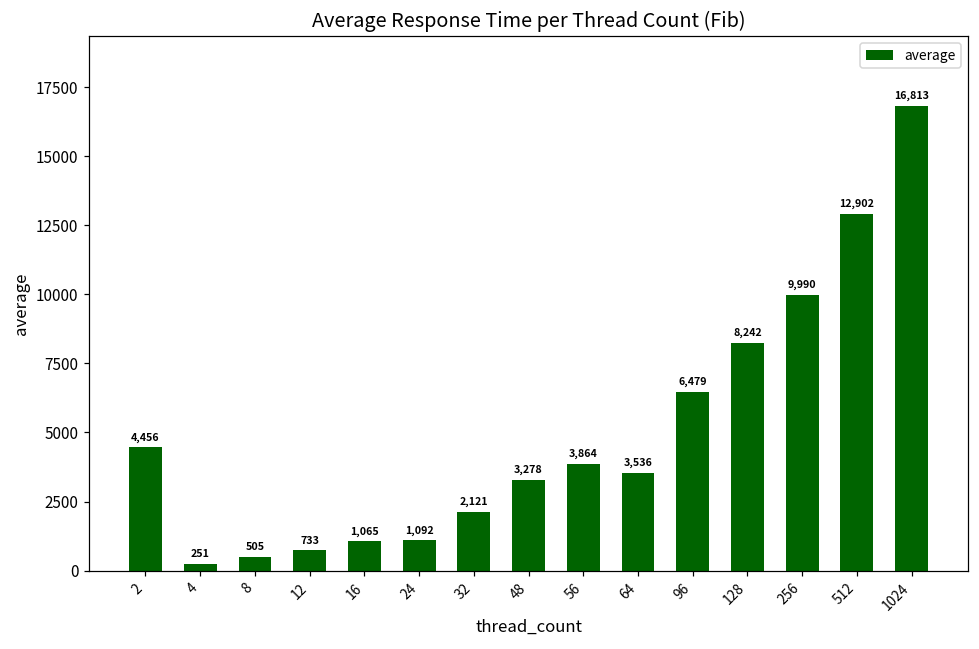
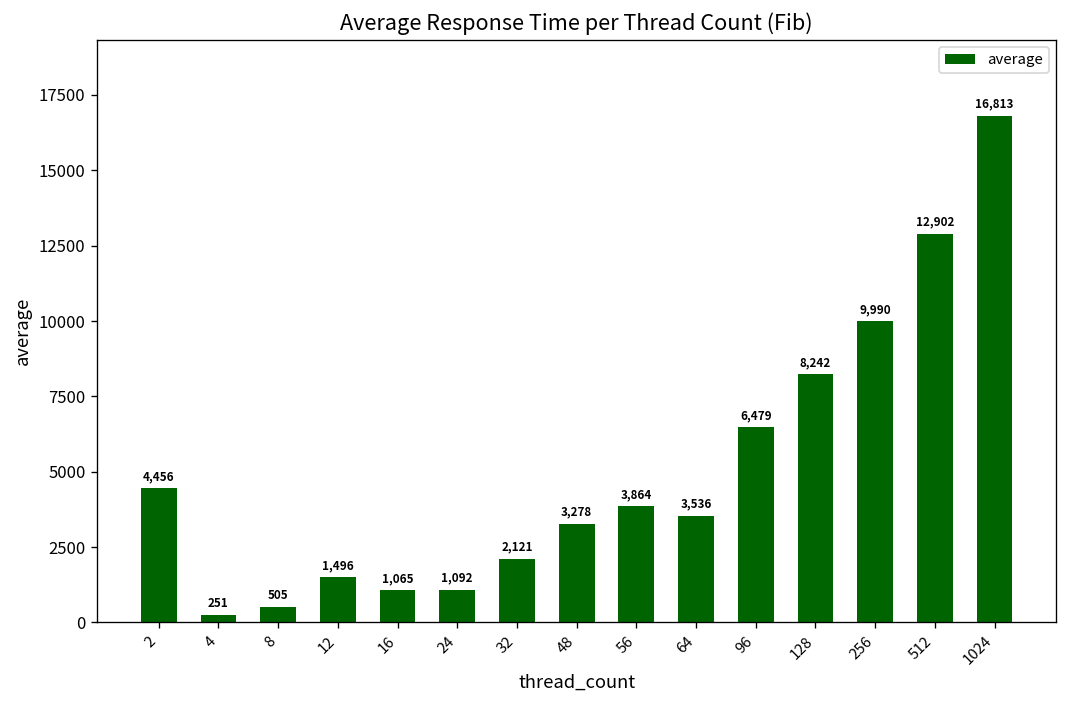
  {
    "2": "4,456",
    "4": "251",
    "8": "505",
-   "12": "733",
+   "12": "1,496",
    "16": "1,065",
    "24": "1,092",
    "32": "2,121",
    "48": "3,278",
    "56": "3,864",
    "64": "3,536",
    "96": "6,479",
    "128": "8,242",
    "256": "9,990",
    "512": "12,902",
    "1024": "16,813"
  }
